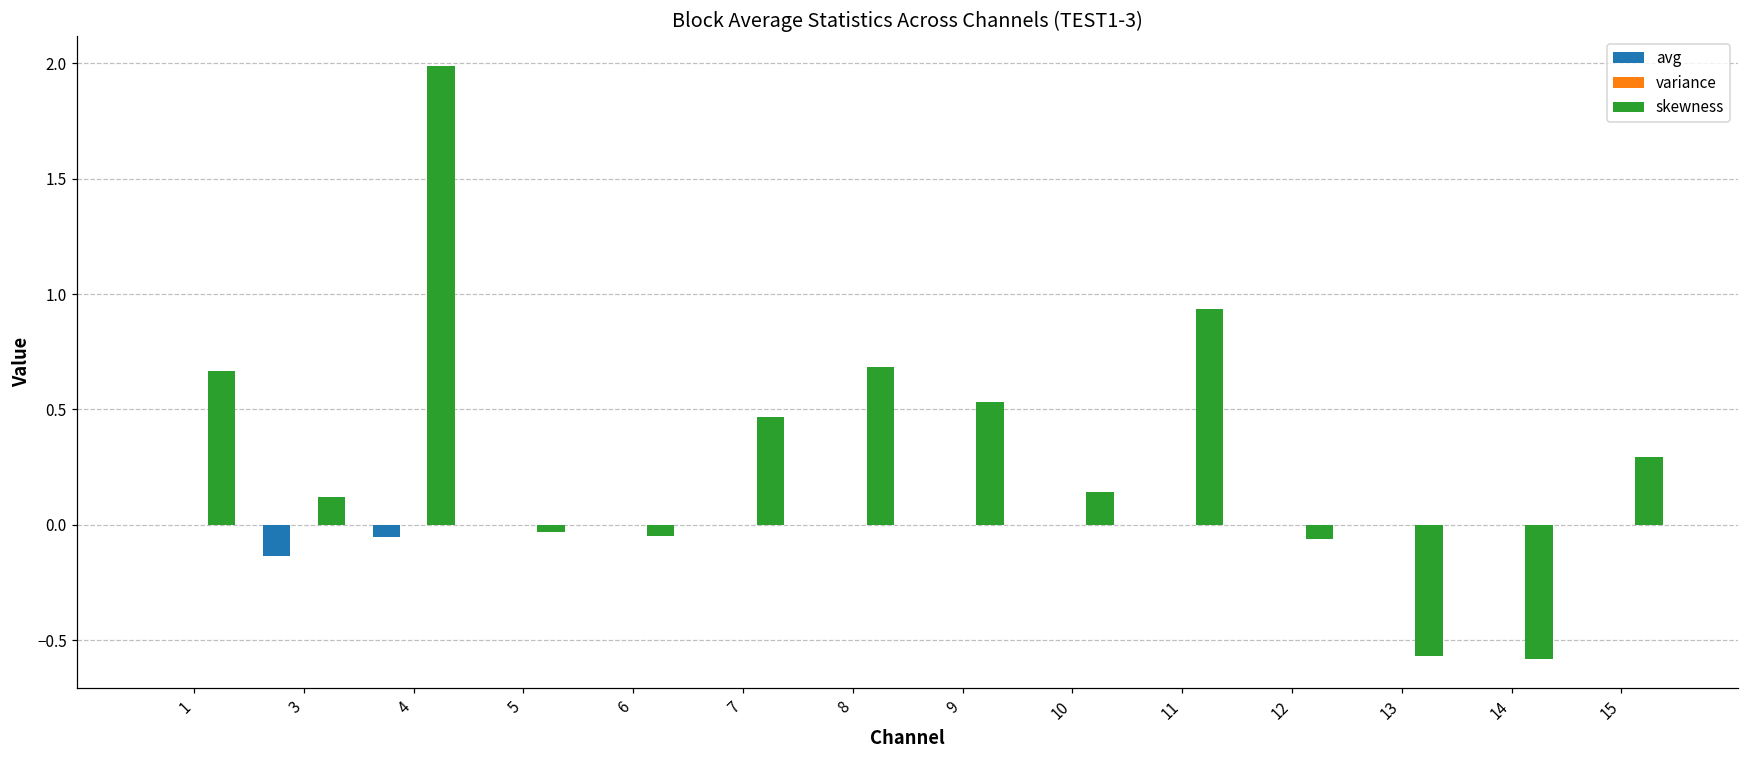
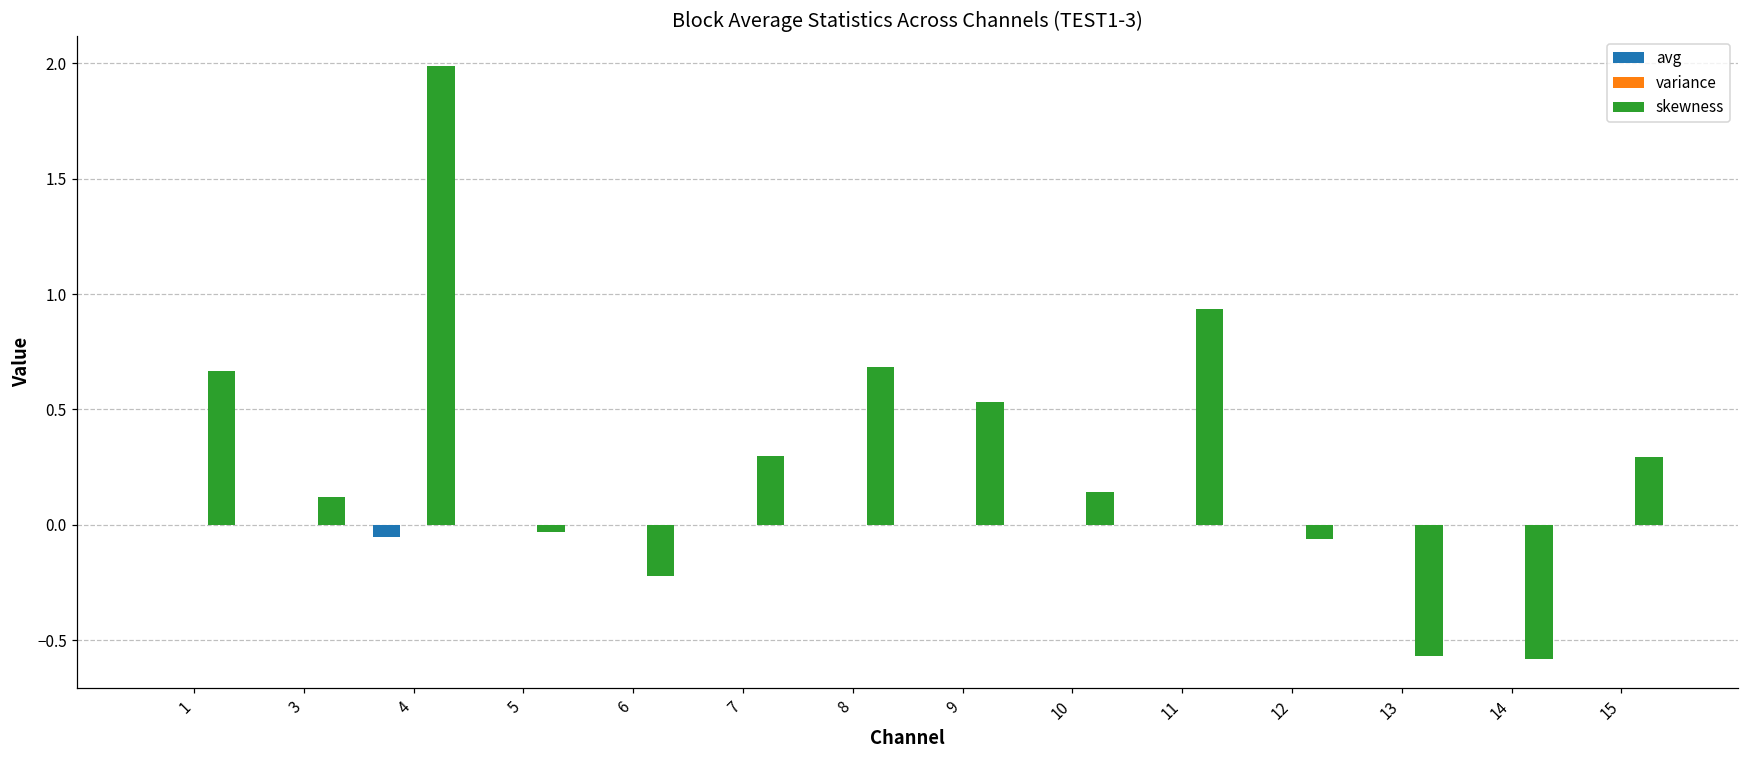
  {
    "avg": {
-     "3": -0.14,
+     "3": 0.00,
      "4": -0.05
    },
    "skewness": {
      "1": 0.67,
      "3": 0.12,
      "4": 1.99,
      "5": -0.03,
-     "6": -0.05,
-     "7": 0.47,
+     "6": -0.22,
+     "7": 0.30,
      "8": 0.69,
      "9": 0.53,
      "10": 0.14,
      "11": 0.93,
      "12": -0.06,
      "13": -0.57,
      "14": -0.58,
      "15": 0.30
    }
  }
